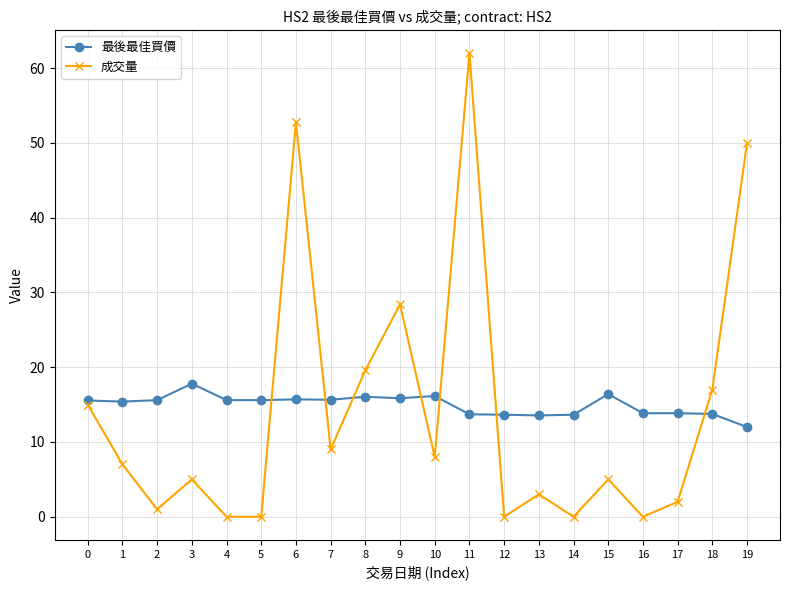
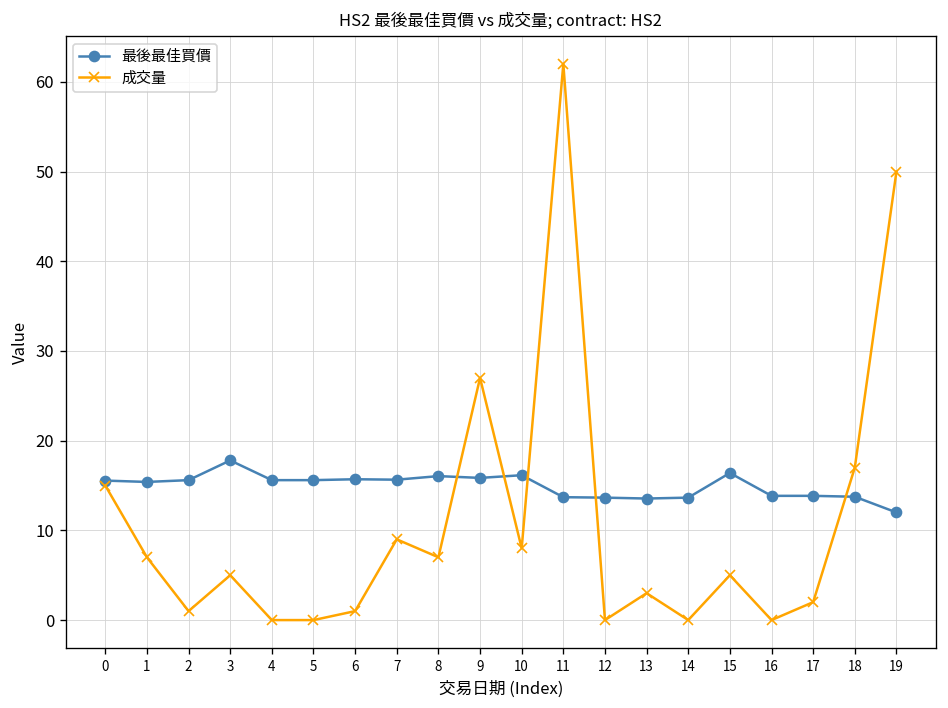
  {
    "最後最佳買價": {
      "0": 16,
      "1": 15,
      "2": 16,
      "3": 18,
      "4": 16,
      "5": 16,
      "6": 16,
      "7": 16,
      "8": 16,
      "9": 16,
      "10": 16,
      "11": 14,
      "12": 14,
      "13": 14,
      "14": 14,
      "15": 16,
      "16": 14,
      "17": 14,
      "18": 14,
      "19": 12
    },
    "成交量": {
      "0": 15,
      "1": 7,
      "2": 1,
      "3": 5,
      "4": 0,
      "5": 0,
-     "6": 53,
+     "6": 1,
      "7": 9,
-     "8": 20,
-     "9": 28,
+     "8": 7,
+     "9": 27,
      "10": 8,
      "11": 62,
      "12": 0,
      "13": 3,
      "14": 0,
      "15": 5,
      "16": 0,
      "17": 2,
      "18": 17,
      "19": 50
    }
  }
